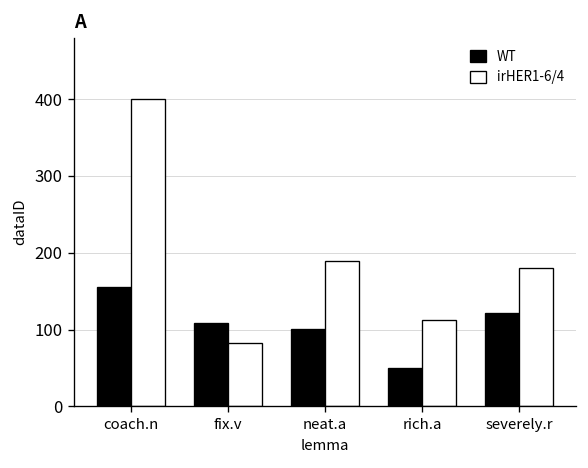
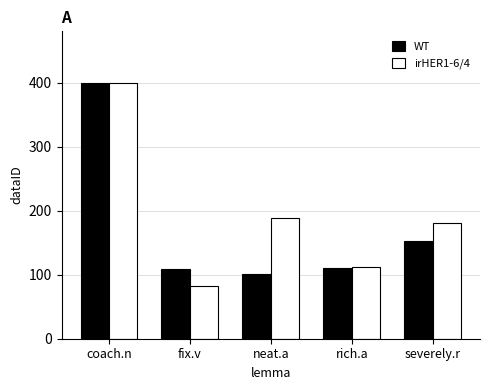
  {
    "WT": {
-     "coach.n": 160,
+     "coach.n": 400,
      "fix.v": 110,
      "neat.a": 100,
-     "rich.a": 50,
-     "severely.r": 120
+     "rich.a": 110,
+     "severely.r": 150
    },
    "irHER1-6/4": {
      "coach.n": 400,
      "fix.v": 80,
      "neat.a": 190,
      "rich.a": 110,
      "severely.r": 180
    }
  }
